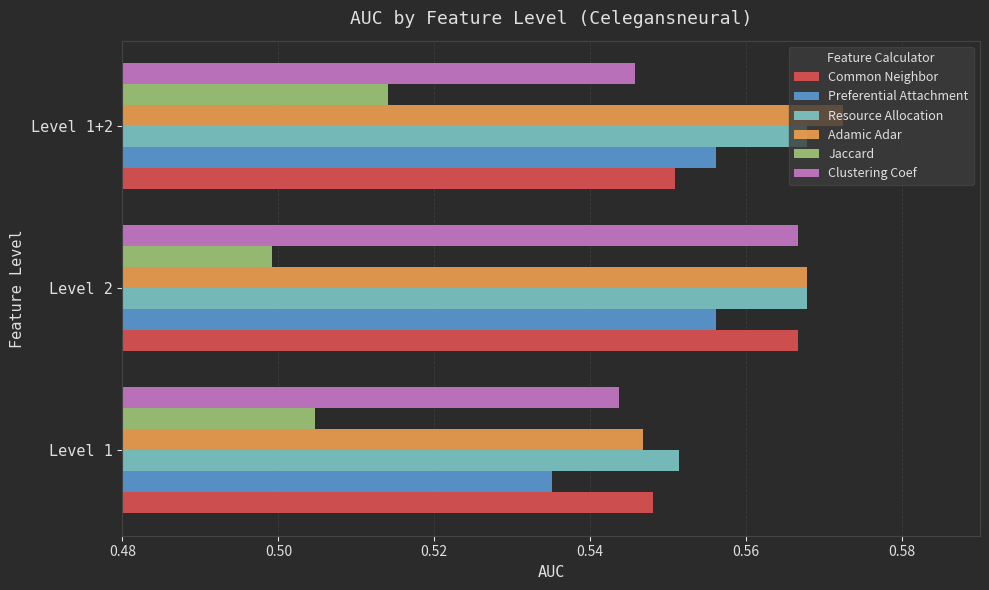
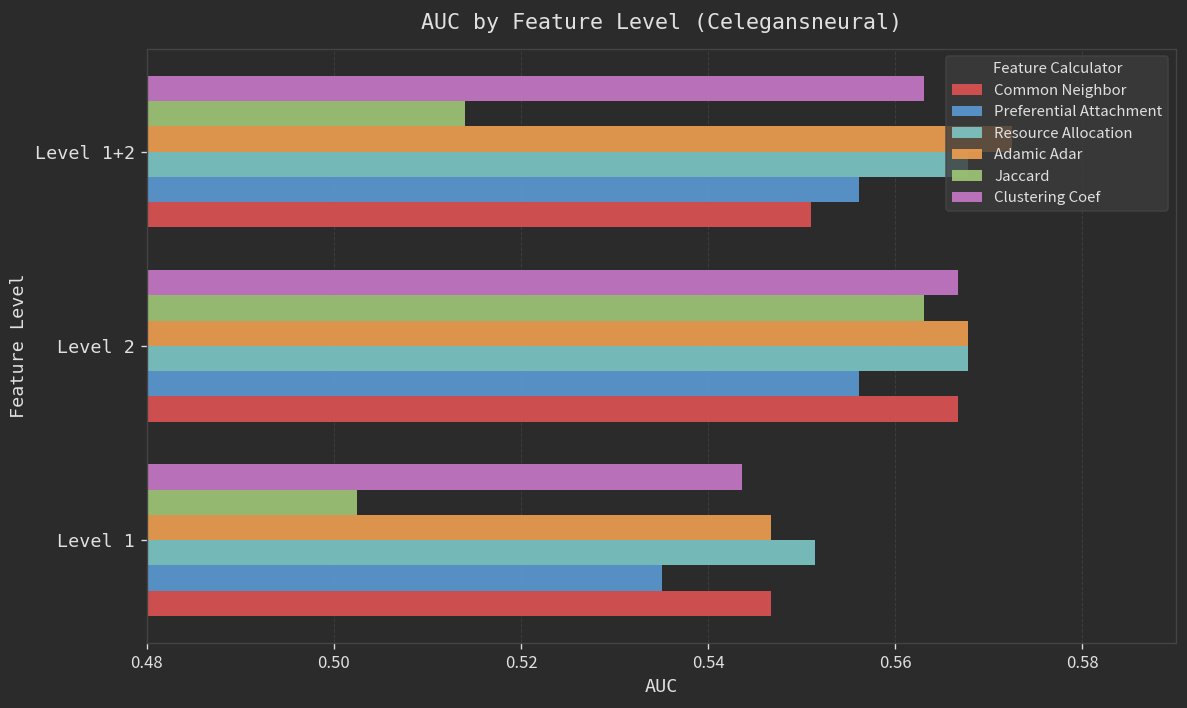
  {
    "Common Neighbor": {
      "Level 1+2": 0.551,
      "Level 2": 0.567,
-     "Level 1": 0.548
+     "Level 1": 0.547
    },
    "Adamic Adar": {
      "Level 2": 0.568,
      "Level 1": 0.547
    },
    "Jaccard": {
      "Level 1+2": 0.514,
-     "Level 2": 0.499,
-     "Level 1": 0.505
+     "Level 2": 0.563,
+     "Level 1": 0.502
    },
    "Clustering Coef": {
-     "Level 1+2": 0.546,
+     "Level 1+2": 0.563,
      "Level 2": 0.567,
      "Level 1": 0.544
    }
  }
